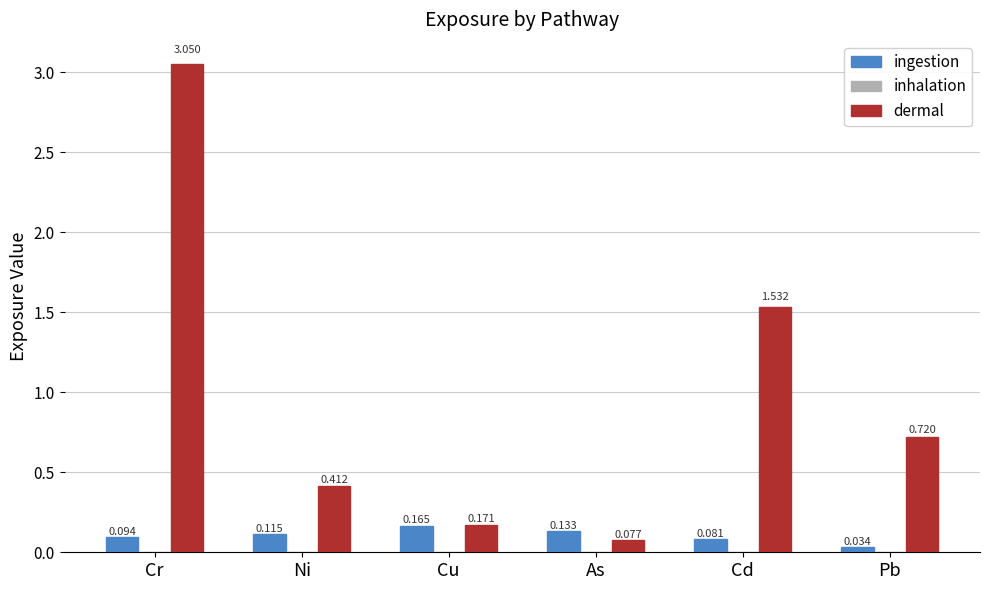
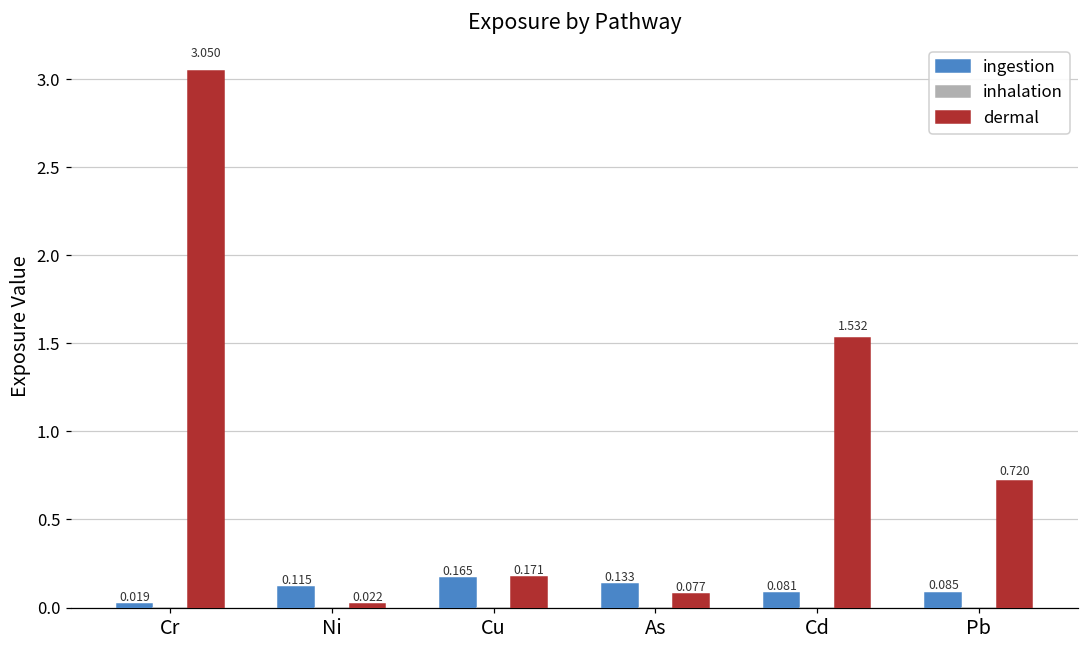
  {
    "ingestion": {
-     "Cr": 0.094,
+     "Cr": 0.019,
      "Ni": 0.115,
      "Cu": 0.165,
      "As": 0.133,
      "Cd": 0.081,
-     "Pb": 0.034
+     "Pb": 0.085
    },
    "dermal": {
      "Cr": 3.050,
-     "Ni": 0.412,
+     "Ni": 0.022,
      "Cu": 0.171,
      "As": 0.077,
      "Cd": 1.532,
      "Pb": 0.720
    }
  }
